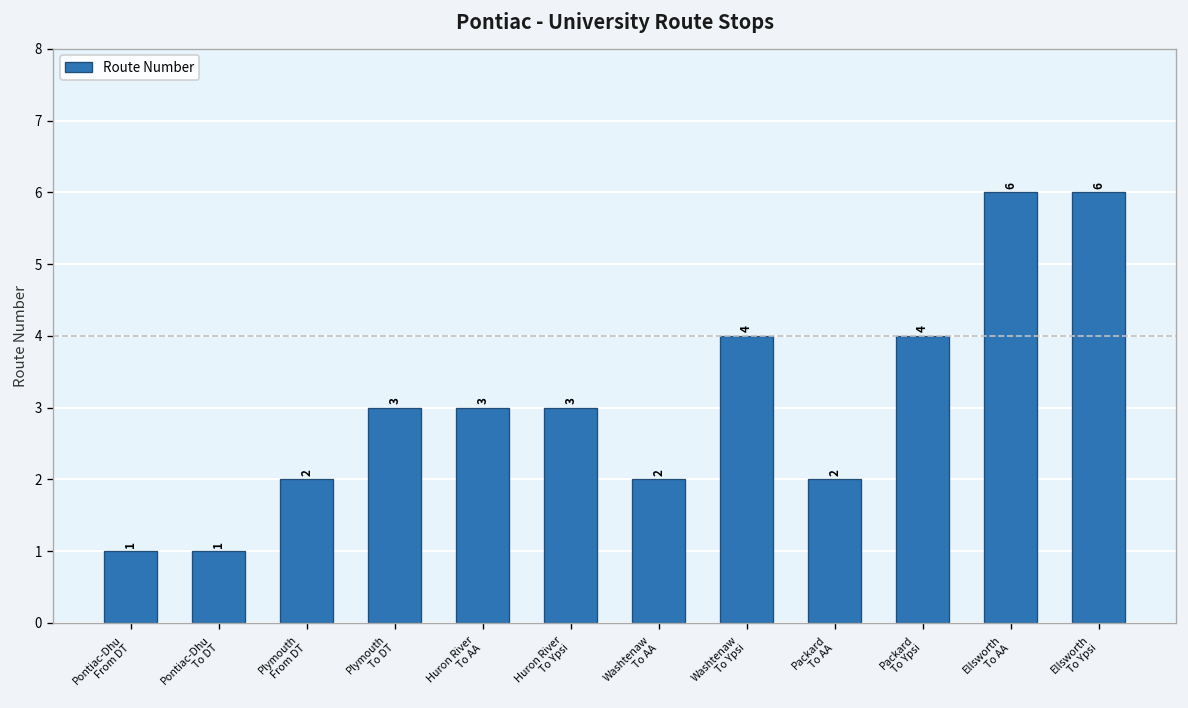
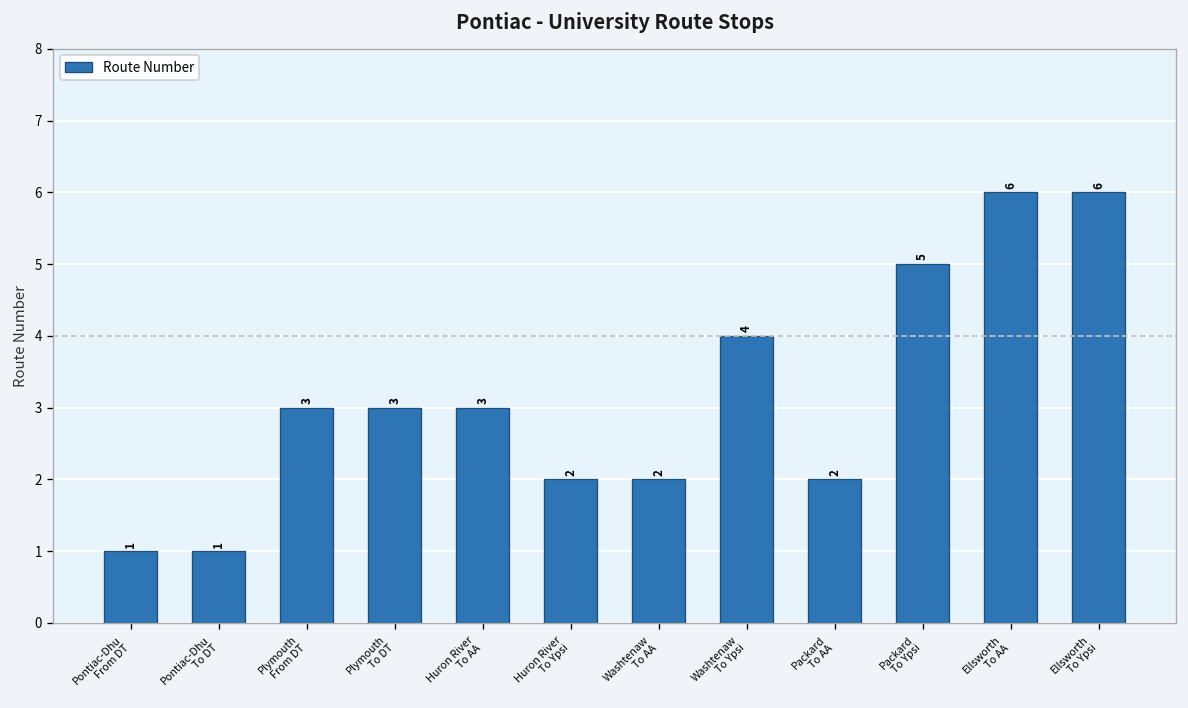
  {
    "Pontiac-Dhu From DT": 1,
    "Pontiac-Dhu To DT": 1,
-   "Plymouth From DT": 2,
+   "Plymouth From DT": 3,
    "Plymouth To DT": 3,
    "Huron River To AA": 3,
-   "Huron River To Ypsi": 3,
+   "Huron River To Ypsi": 2,
    "Washtenaw To AA": 2,
    "Washtenaw To Ypsi": 4,
    "Packard To AA": 2,
-   "Packard To Ypsi": 4,
+   "Packard To Ypsi": 5,
    "Ellsworth To AA": 6,
    "Ellsworth To Ypsi": 6
  }
